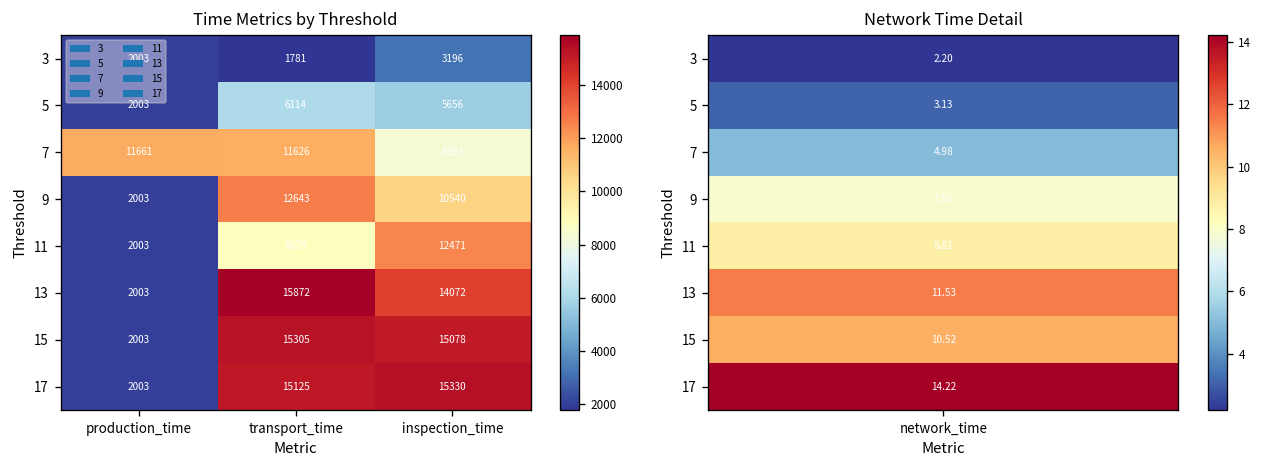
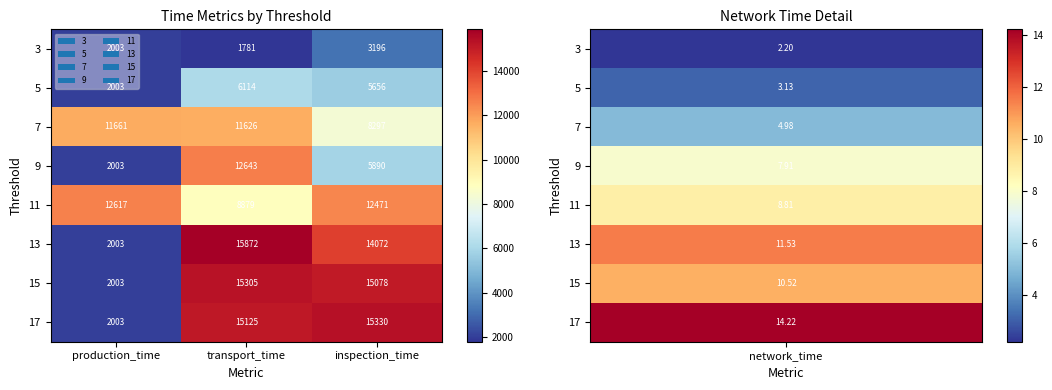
  {
    "Time Metrics by Threshold": {
      "3": {
        "transport_time": 1781,
        "inspection_time": 3196
      },
      "5": {
        "transport_time": 6114,
        "inspection_time": 5656
      },
      "7": {
        "production_time": 11661,
        "transport_time": 11626
      },
      "9": {
        "production_time": 2003,
        "transport_time": 12643,
-       "inspection_time": 10540
+       "inspection_time": 5890
      },
      "11": {
-       "production_time": 2003,
+       "production_time": 12617,
        "transport_time": 8879,
        "inspection_time": 12471
      },
      "13": {
        "production_time": 2003,
        "transport_time": 15872,
        "inspection_time": 14072
      },
      "15": {
        "production_time": 2003,
        "transport_time": 15305,
        "inspection_time": 15078
      },
      "17": {
        "production_time": 2003,
        "transport_time": 15125,
        "inspection_time": 15330
      }
    },
    "Network Time Detail": {
      "3": {
        "network_time": 2.20
      },
      "5": {
        "network_time": 3.13
      },
      "7": {
        "network_time": 4.98
      },
      "9": {
        "network_time": 7.91
      },
      "11": {
        "network_time": 8.81
      },
      "13": {
        "network_time": 11.53
      },
      "15": {
        "network_time": 10.52
      },
      "17": {
        "network_time": 14.22
      }
    }
  }
